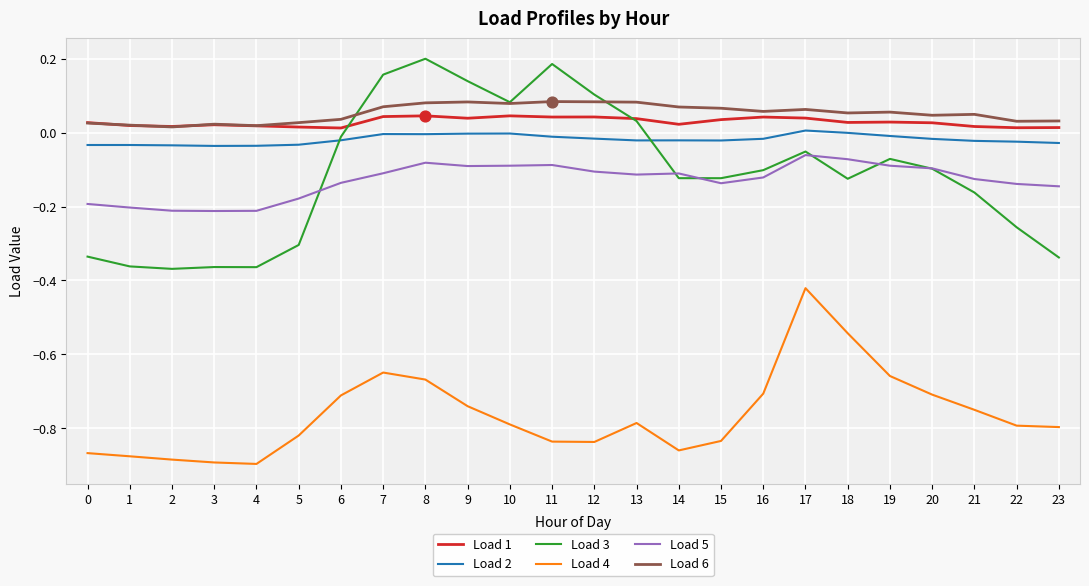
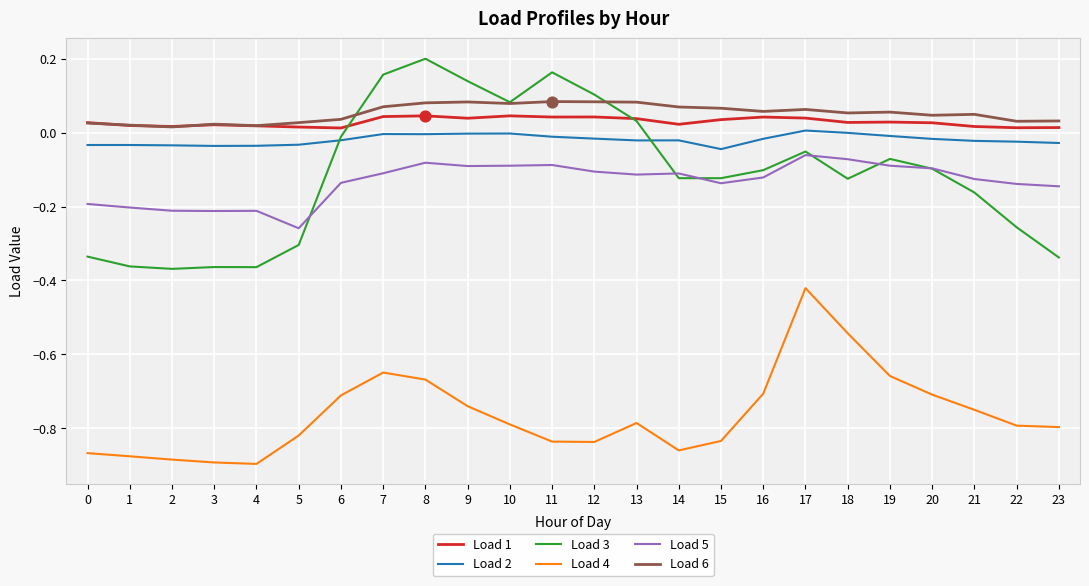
  {
    "Load 2": {
      "0": -0.03,
      "1": -0.03,
      "2": -0.03,
      "3": -0.04,
      "4": -0.04,
      "5": -0.03,
      "6": -0.02,
      "7": 0.00,
      "8": 0.00,
      "9": 0.00,
      "10": 0.00,
      "11": -0.01,
      "12": -0.02,
      "13": -0.02,
      "14": -0.02,
-     "15": -0.02,
+     "15": -0.04,
      "16": -0.02,
      "17": 0.01,
      "18": 0.00,
      "19": -0.01,
      "20": -0.02,
      "21": -0.02,
      "22": -0.02,
      "23": -0.03
    },
    "Load 3": {
      "0": -0.34,
      "1": -0.36,
      "2": -0.37,
      "3": -0.36,
      "4": -0.36,
      "5": -0.30,
      "6": -0.01,
      "7": 0.16,
      "8": 0.20,
      "9": 0.14,
-     "11": 0.19,
+     "11": 0.16,
      "12": 0.10,
      "14": -0.12,
      "15": -0.12,
      "16": -0.10,
      "17": -0.05,
      "18": -0.12,
      "19": -0.07,
      "21": -0.16,
      "22": -0.26,
      "23": -0.34
    },
    "Load 4": {
      "0": -0.87,
      "1": -0.88,
      "2": -0.88,
      "3": -0.89,
      "4": -0.90,
      "5": -0.82,
      "6": -0.71,
      "7": -0.65,
      "8": -0.67,
      "9": -0.74,
      "10": -0.79,
      "11": -0.84,
      "12": -0.84,
      "13": -0.79,
      "14": -0.86,
      "15": -0.83,
      "16": -0.71,
      "17": -0.42,
      "18": -0.54,
      "19": -0.66,
      "20": -0.71,
      "21": -0.75,
      "22": -0.79,
      "23": -0.80
    },
    "Load 5": {
      "0": -0.19,
      "1": -0.20,
      "2": -0.21,
      "3": -0.21,
      "4": -0.21,
-     "5": -0.18,
+     "5": -0.26,
      "6": -0.14,
      "7": -0.11,
      "8": -0.08,
      "9": -0.09,
      "10": -0.09,
      "11": -0.09,
      "12": -0.11,
      "13": -0.11,
      "14": -0.11,
      "15": -0.14,
      "16": -0.12,
      "17": -0.06,
      "18": -0.07,
      "19": -0.09,
      "21": -0.13,
      "22": -0.14,
      "23": -0.15
    }
  }
